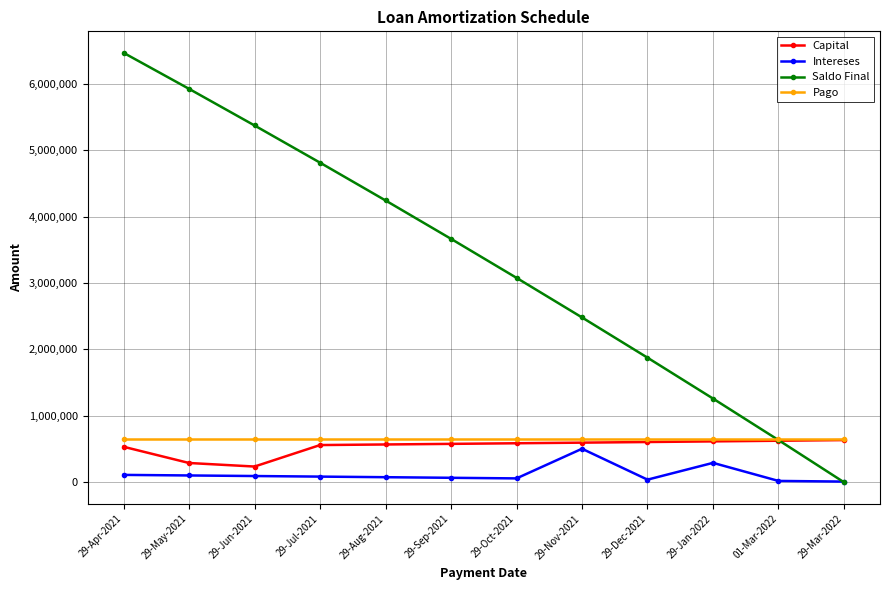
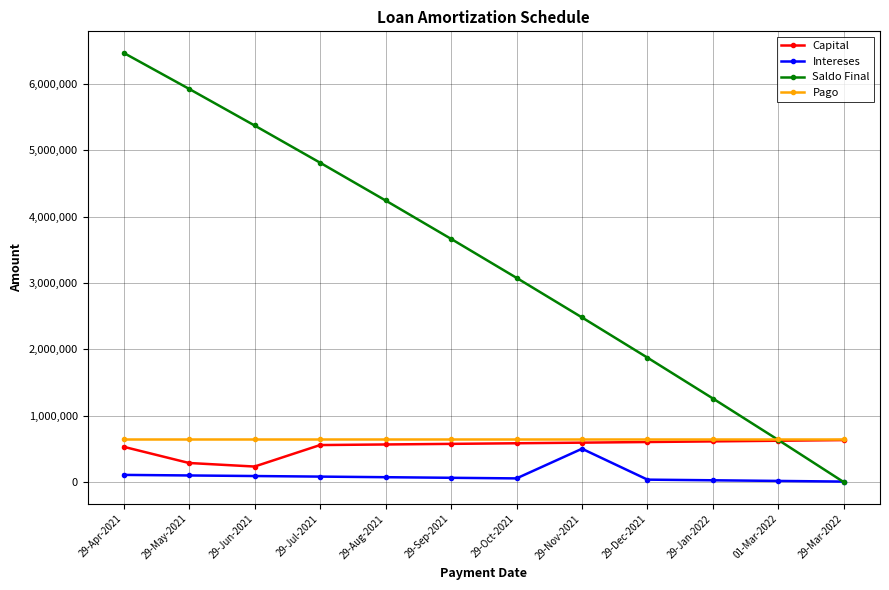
  {
    "Capital": {
      "29-Apr-2021": "500,000",
      "29-May-2021": "300,000",
      "29-Jun-2021": "200,000",
      "29-Jul-2021": "600,000",
      "29-Aug-2021": "600,000",
      "29-Sep-2021": "600,000",
      "29-Oct-2021": "600,000",
      "29-Nov-2021": "600,000",
      "29-Dec-2021": "600,000"
    },
    "Intereses": {
      "29-Apr-2021": "100,000",
      "29-May-2021": "100,000",
      "29-Jun-2021": "100,000",
      "29-Jul-2021": "100,000",
      "29-Aug-2021": "100,000",
      "29-Sep-2021": "100,000",
      "29-Oct-2021": "100,000",
      "29-Nov-2021": "500,000",
      "29-Dec-2021": "0",
-     "29-Jan-2022": "300,000",
+     "29-Jan-2022": "0",
      "01-Mar-2022": "0"
    },
    "Saldo Final": {
      "29-Apr-2021": "6,500,000",
      "29-May-2021": "5,900,000",
      "29-Jun-2021": "5,400,000",
      "29-Jul-2021": "4,800,000",
      "29-Aug-2021": "4,200,000",
      "29-Sep-2021": "3,700,000",
      "29-Oct-2021": "3,100,000",
      "29-Nov-2021": "2,500,000",
      "29-Dec-2021": "1,900,000",
      "29-Jan-2022": "1,300,000"
    },
    "Pago": {
      "29-Apr-2021": "600,000",
      "29-May-2021": "600,000",
      "29-Jun-2021": "600,000",
      "29-Jul-2021": "600,000",
      "29-Aug-2021": "600,000",
      "29-Sep-2021": "600,000",
      "29-Oct-2021": "600,000",
      "29-Nov-2021": "600,000",
      "29-Dec-2021": "600,000"
    }
  }
